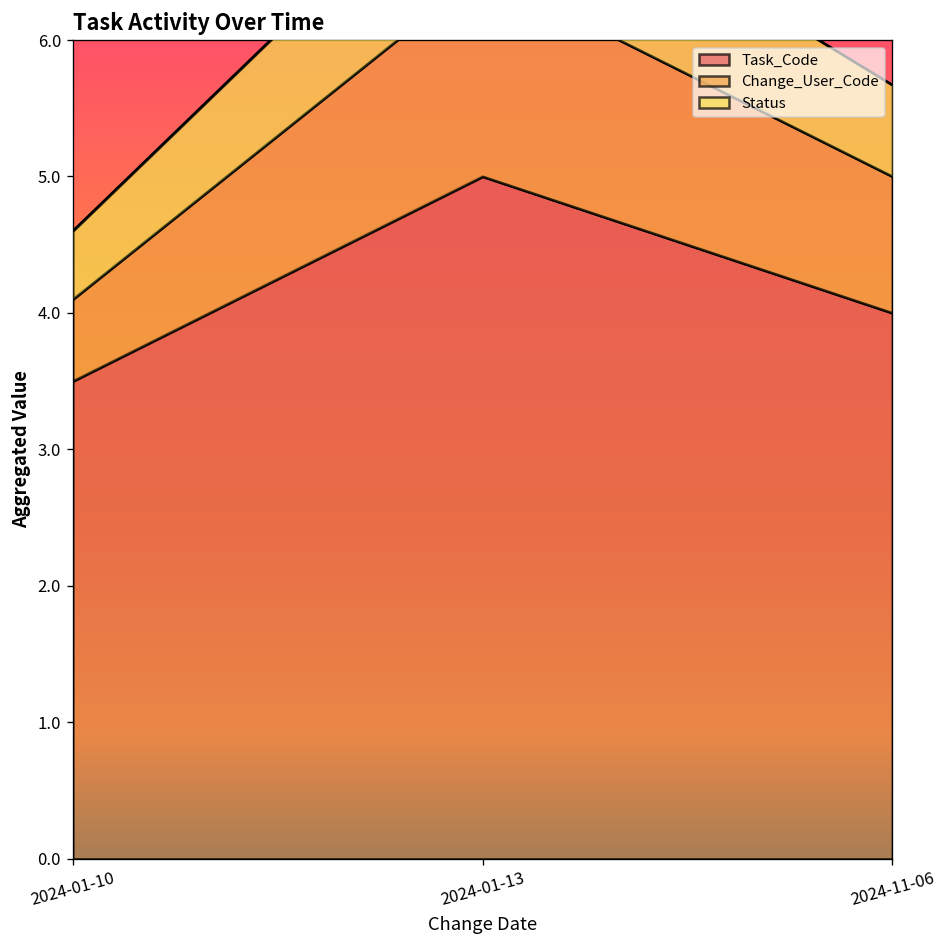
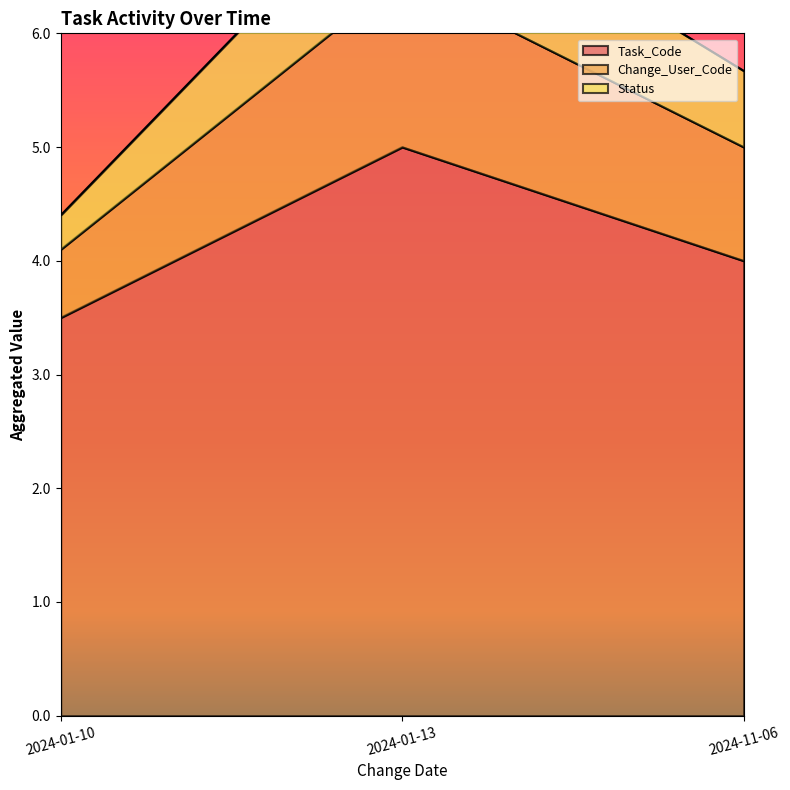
  {
    "Task_Code": {
      "2024-01-10": 3.5,
      "2024-01-13": 5.0,
      "2024-11-06": 4.0
    },
    "Change_User_Code": {
      "2024-01-10": 0.6,
      "2024-11-06": 1.0
    },
    "Status": {
-     "2024-01-10": 0.5,
+     "2024-01-10": 0.3,
      "2024-11-06": 0.67
    }
  }
